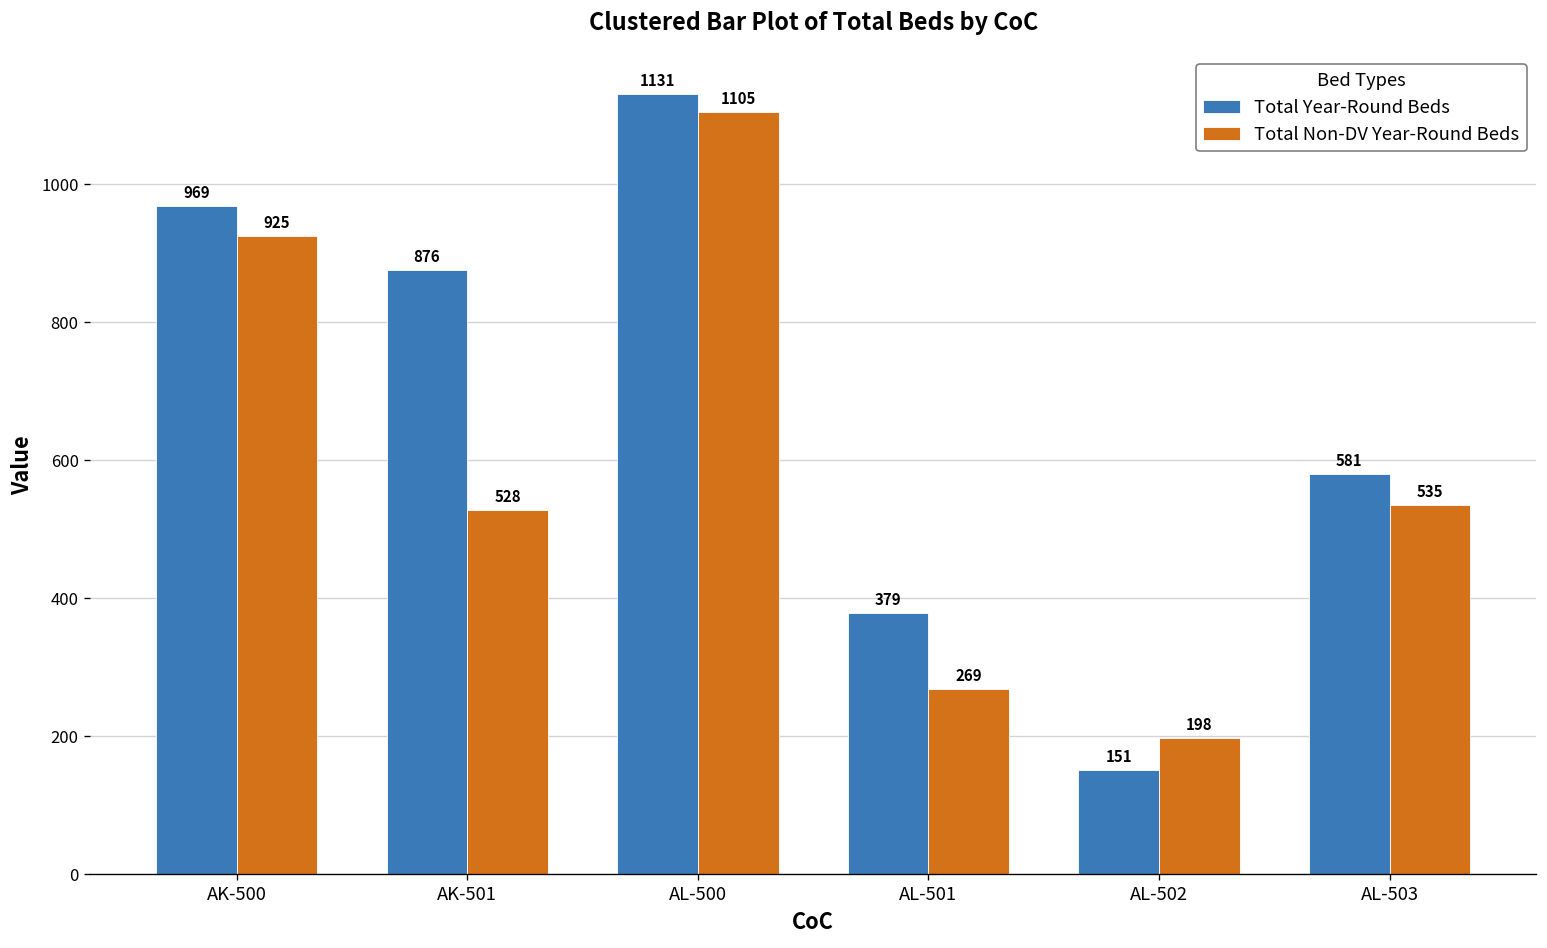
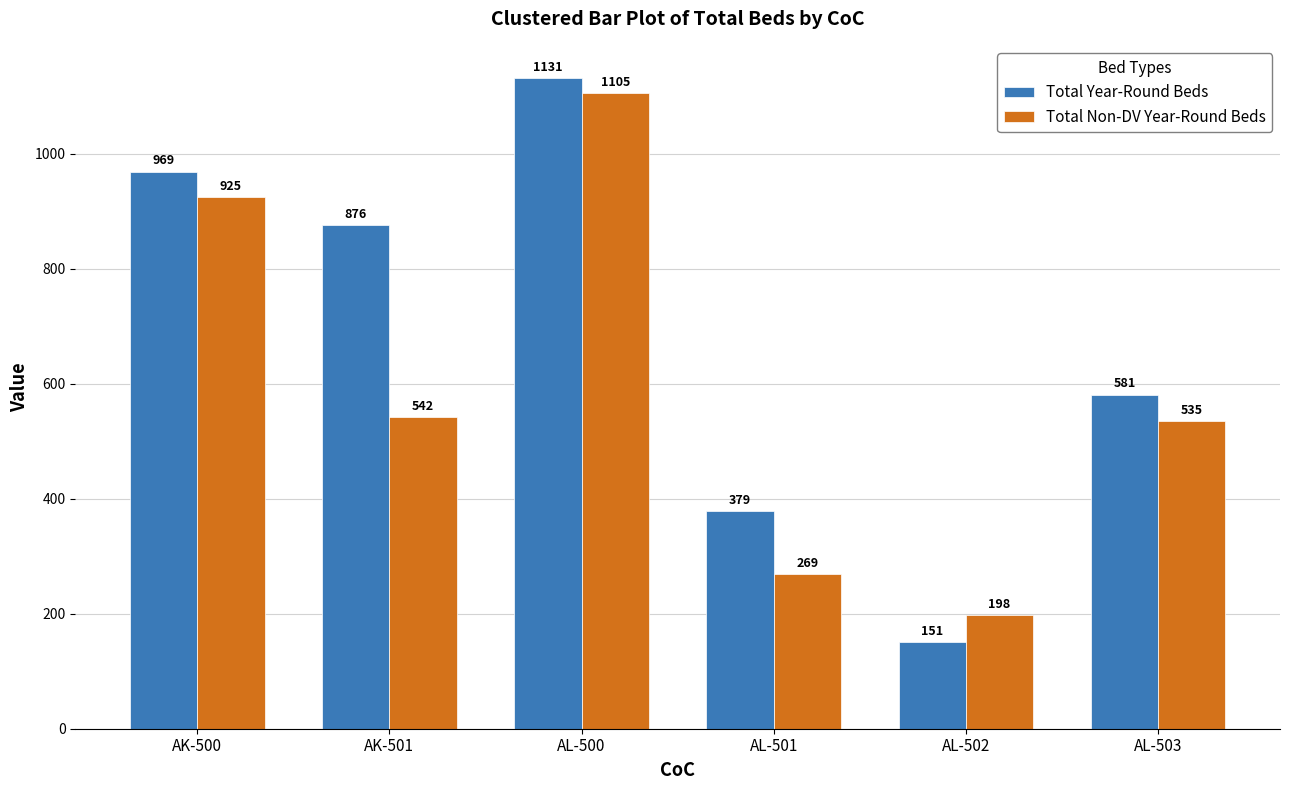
  {
    "Total Year-Round Beds": {
      "AK-500": 969,
      "AK-501": 876,
      "AL-500": 1131,
      "AL-501": 379,
      "AL-502": 151,
      "AL-503": 581
    },
    "Total Non-DV Year-Round Beds": {
      "AK-500": 925,
-     "AK-501": 528,
+     "AK-501": 542,
      "AL-500": 1105,
      "AL-501": 269,
      "AL-502": 198,
      "AL-503": 535
    }
  }
